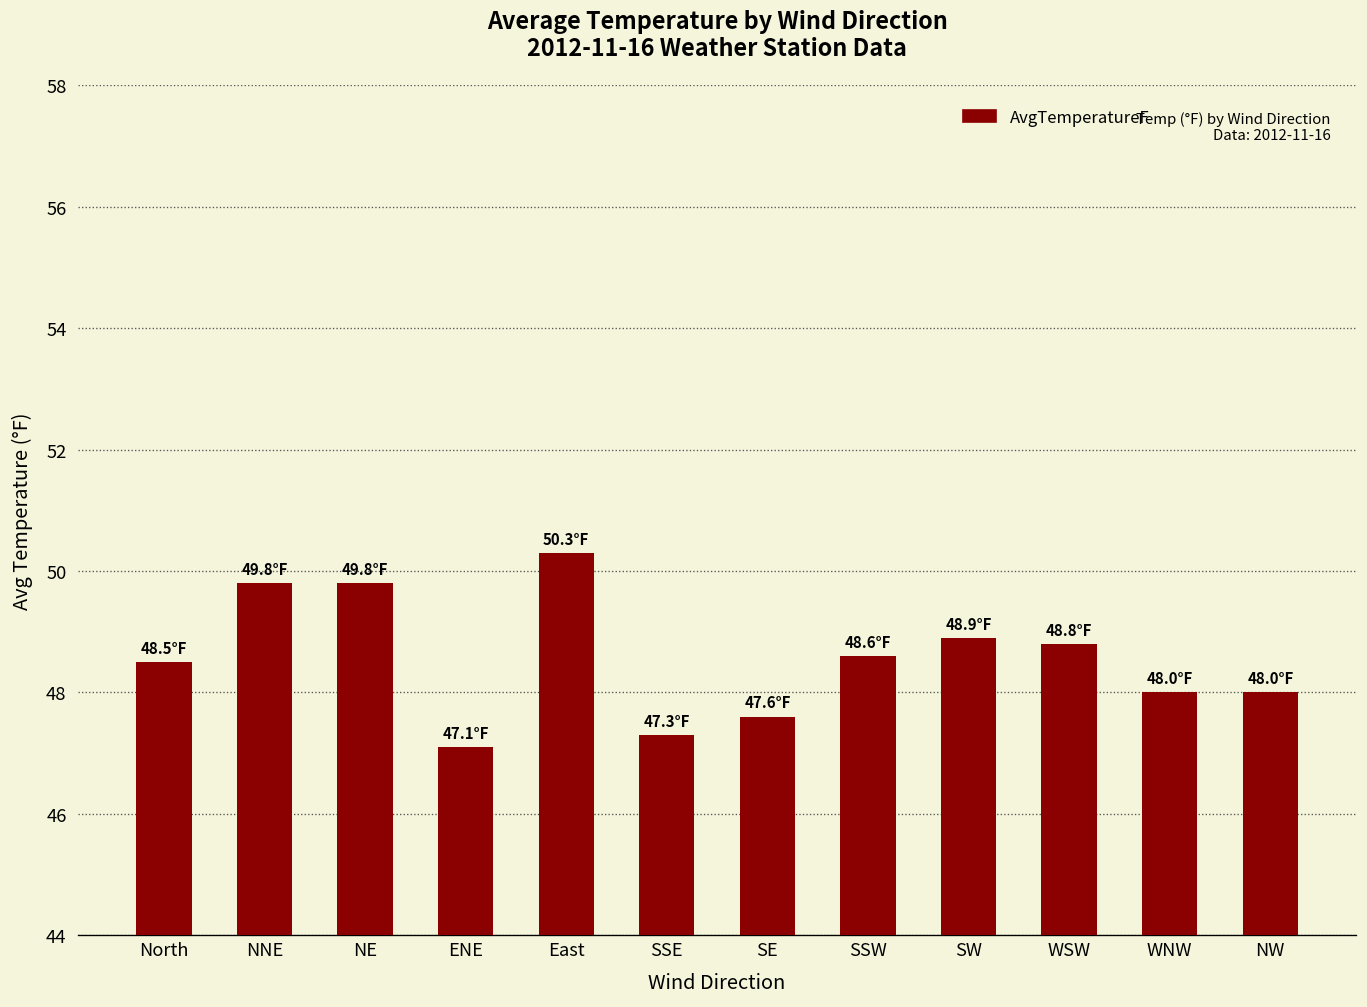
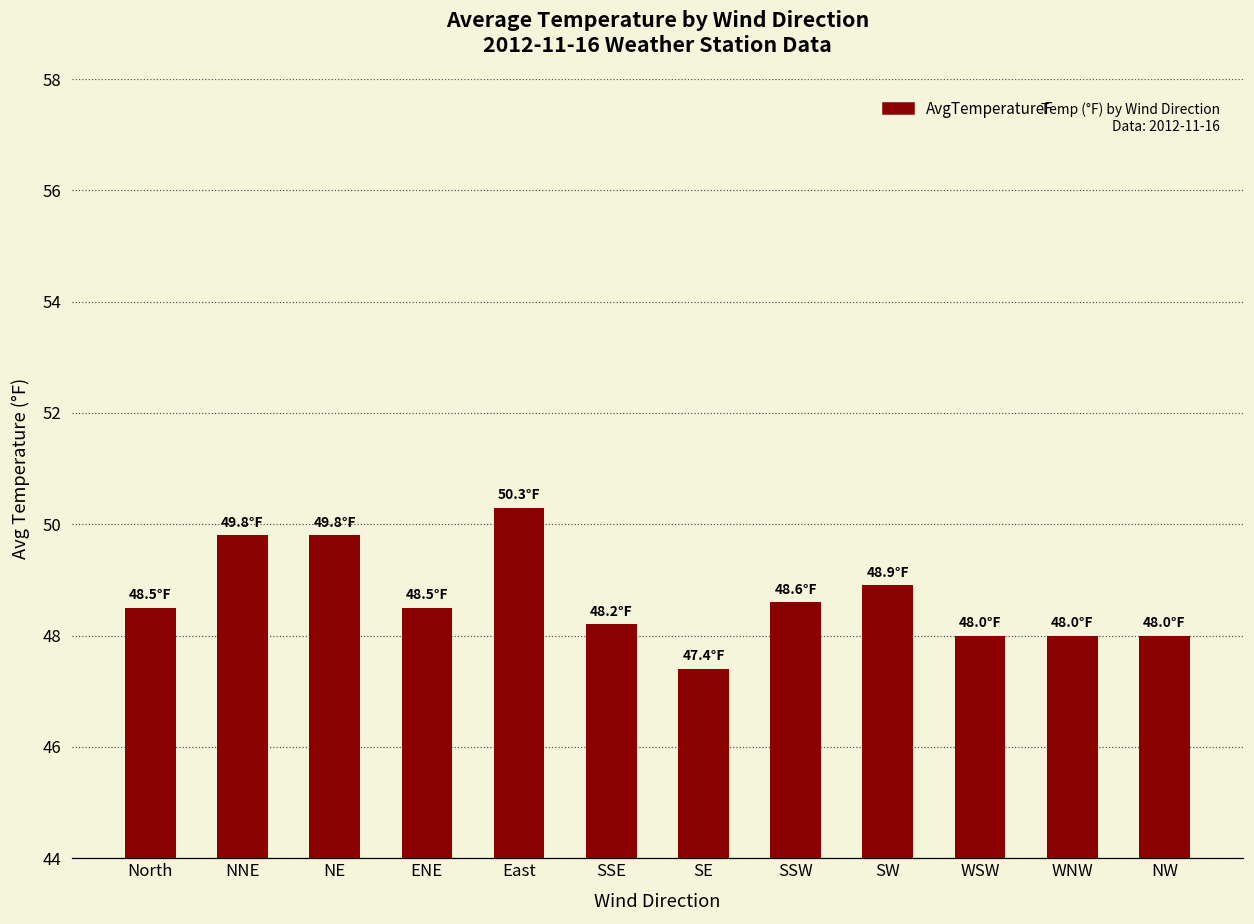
  {
    "North": "48.5°F",
    "NNE": "49.8°F",
    "NE": "49.8°F",
-   "ENE": "47.1°F",
+   "ENE": "48.5°F",
    "East": "50.3°F",
-   "SSE": "47.3°F",
-   "SE": "47.6°F",
+   "SSE": "48.2°F",
+   "SE": "47.4°F",
    "SSW": "48.6°F",
    "SW": "48.9°F",
-   "WSW": "48.8°F",
+   "WSW": "48.0°F",
    "WNW": "48.0°F",
    "NW": "48.0°F"
  }
